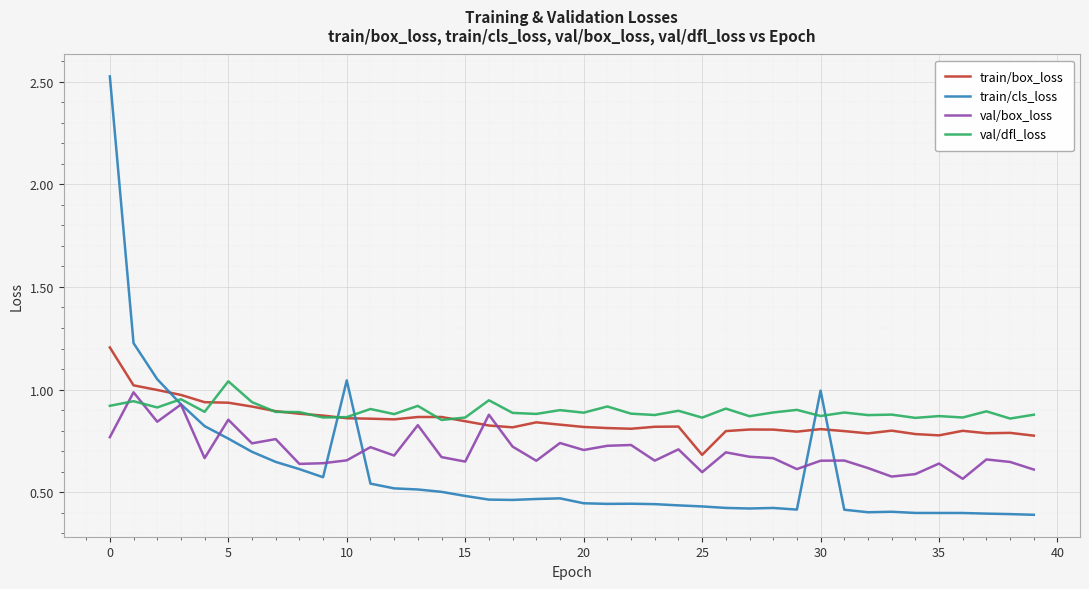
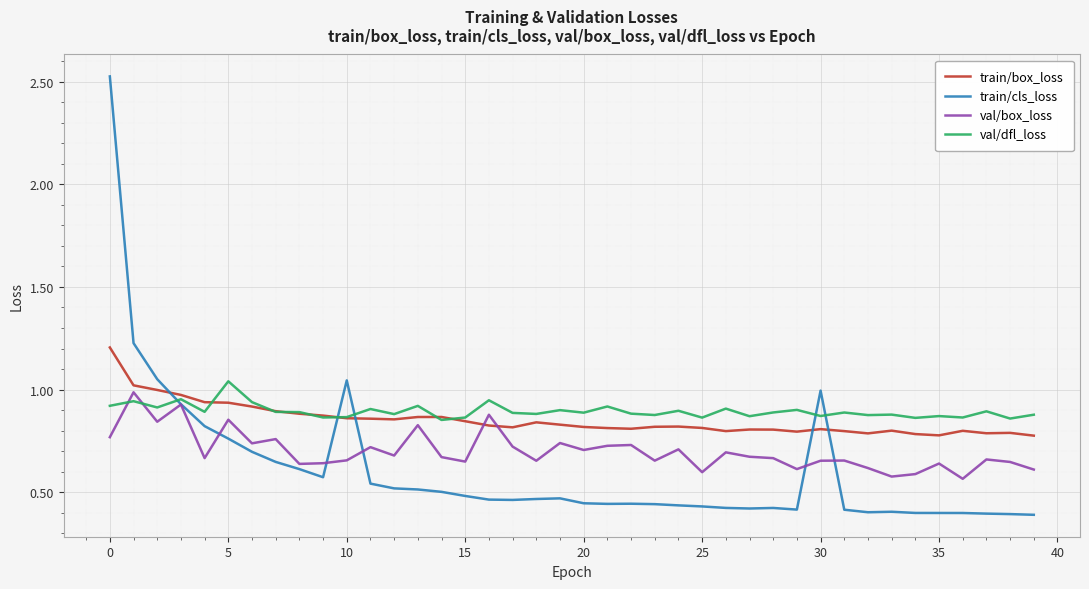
  {
    "train/box_loss": {
      "0": 1.21,
      "5": 0.94,
      "15": 0.85,
      "20": 0.82,
-     "25": 0.68,
+     "25": 0.81,
      "30": 0.81,
      "35": 0.78
    },
    "train/cls_loss": {
      "0": 2.53,
      "5": 0.76,
      "10": 1.04,
      "15": 0.48,
      "20": 0.45,
      "25": 0.43,
      "30": 0.99,
      "35": 0.40
    },
    "val/box_loss": {
      "0": 0.77,
      "5": 0.85,
      "10": 0.65,
      "15": 0.65,
      "20": 0.71,
      "25": 0.60,
      "30": 0.65,
      "35": 0.64
    },
    "val/dfl_loss": {
      "0": 0.92,
      "5": 1.04,
      "15": 0.86,
      "20": 0.89,
      "25": 0.86,
      "30": 0.87,
      "35": 0.87
    }
  }
